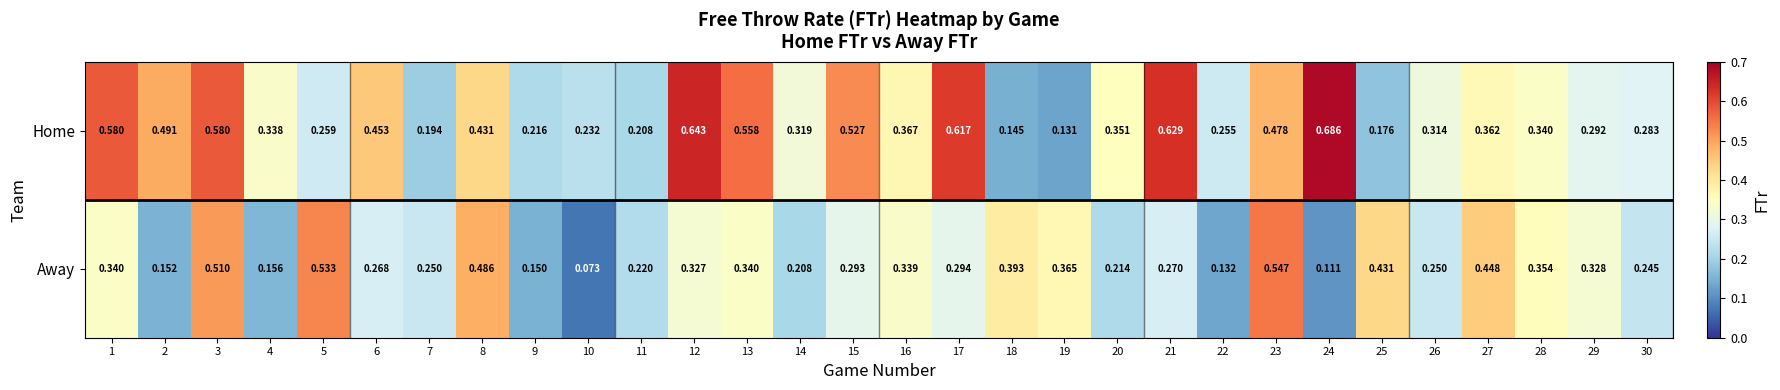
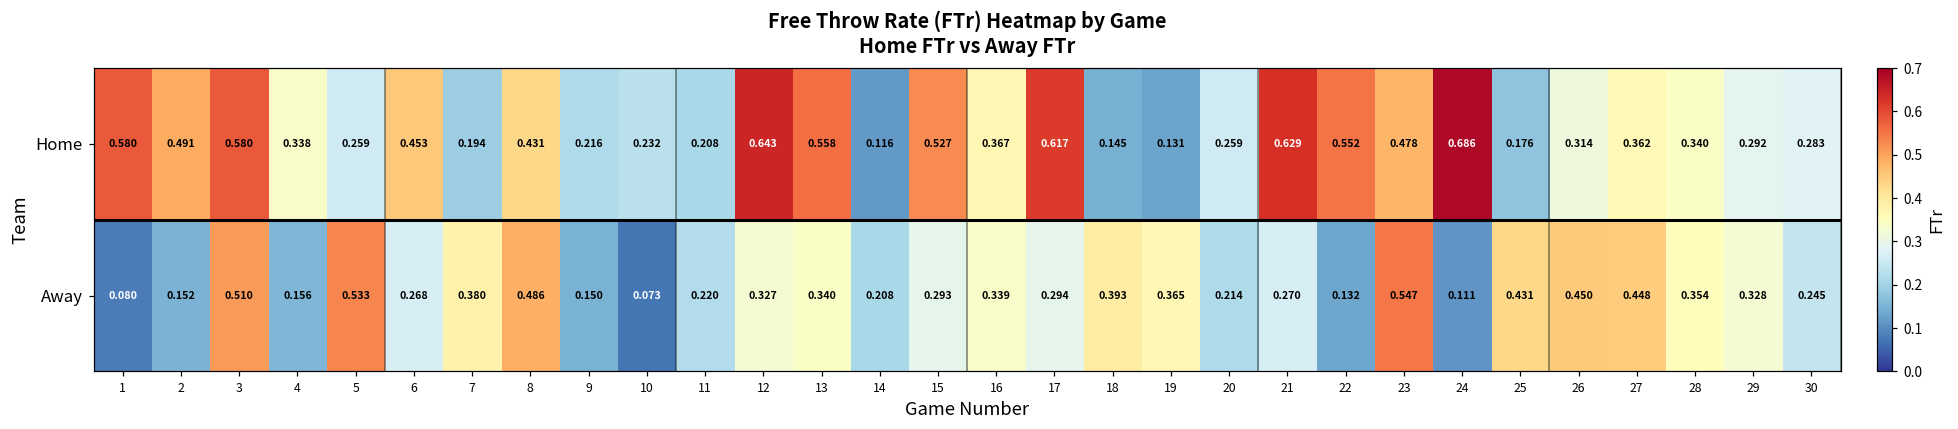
  {
    "Home": {
      "1": 0.580,
      "2": 0.491,
      "3": 0.580,
      "4": 0.338,
      "5": 0.259,
      "6": 0.453,
      "7": 0.194,
      "8": 0.431,
      "9": 0.216,
      "10": 0.232,
      "11": 0.208,
      "12": 0.643,
      "13": 0.558,
-     "14": 0.319,
+     "14": 0.116,
      "15": 0.527,
      "16": 0.367,
      "17": 0.617,
      "18": 0.145,
      "19": 0.131,
-     "20": 0.351,
+     "20": 0.259,
      "21": 0.629,
-     "22": 0.255,
+     "22": 0.552,
      "23": 0.478,
      "24": 0.686,
      "25": 0.176,
      "26": 0.314,
      "27": 0.362,
      "28": 0.340,
      "29": 0.292,
      "30": 0.283
    },
    "Away": {
-     "1": 0.340,
+     "1": 0.080,
      "2": 0.152,
      "3": 0.510,
      "4": 0.156,
      "5": 0.533,
      "6": 0.268,
-     "7": 0.250,
+     "7": 0.380,
      "8": 0.486,
      "9": 0.150,
      "10": 0.073,
      "11": 0.220,
      "12": 0.327,
      "13": 0.340,
      "14": 0.208,
      "15": 0.293,
      "16": 0.339,
      "17": 0.294,
      "18": 0.393,
      "19": 0.365,
      "20": 0.214,
      "21": 0.270,
      "22": 0.132,
      "23": 0.547,
      "24": 0.111,
      "25": 0.431,
-     "26": 0.250,
+     "26": 0.450,
      "27": 0.448,
      "28": 0.354,
      "29": 0.328,
      "30": 0.245
    }
  }
